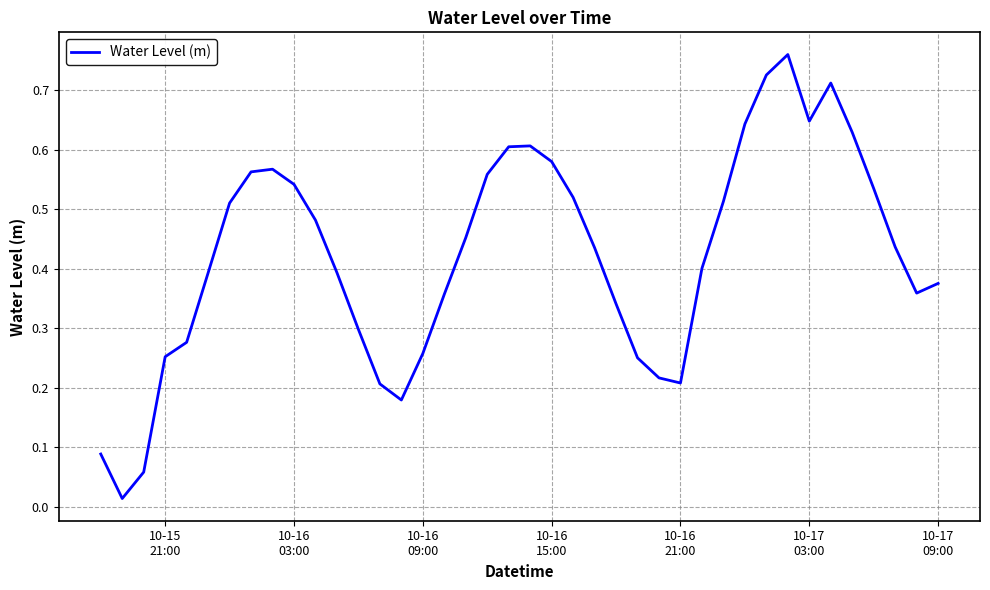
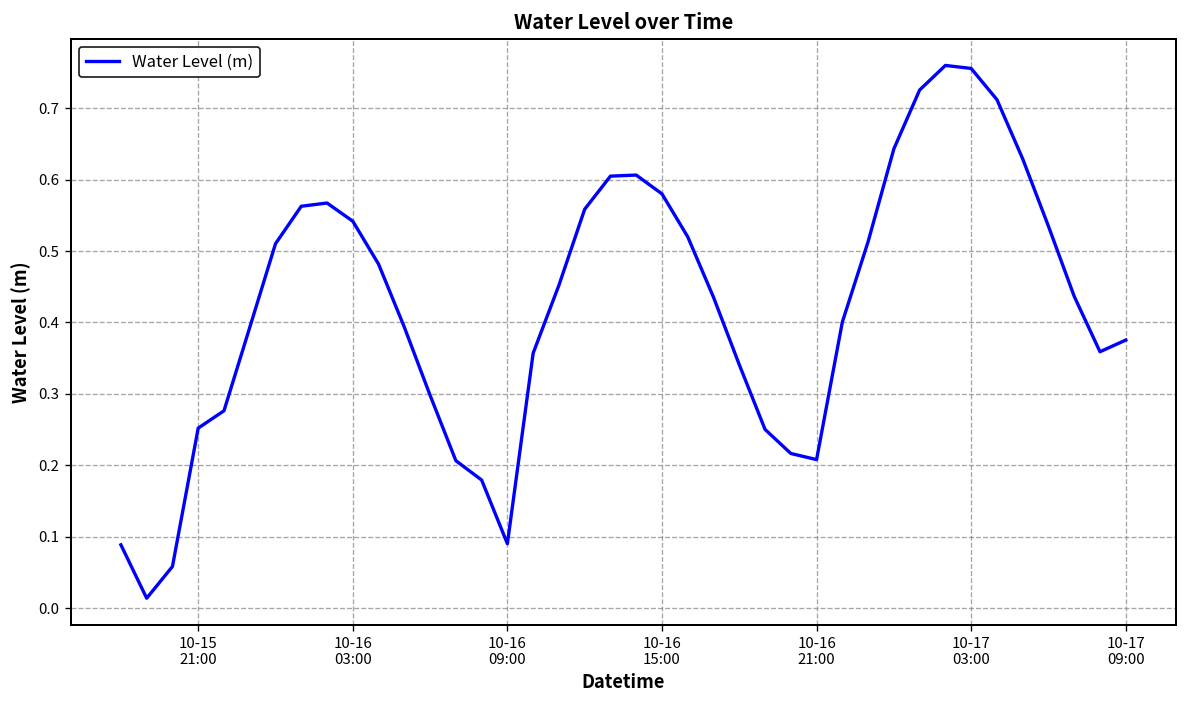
  {
    "10-15 21:00": 0.25,
    "10-16 03:00": 0.54,
-   "10-16 09:00": 0.26,
+   "10-16 09:00": 0.09,
    "10-16 15:00": 0.58,
    "10-16 21:00": 0.21,
-   "10-17 03:00": 0.65,
+   "10-17 03:00": 0.76,
    "10-17 09:00": 0.38
  }
